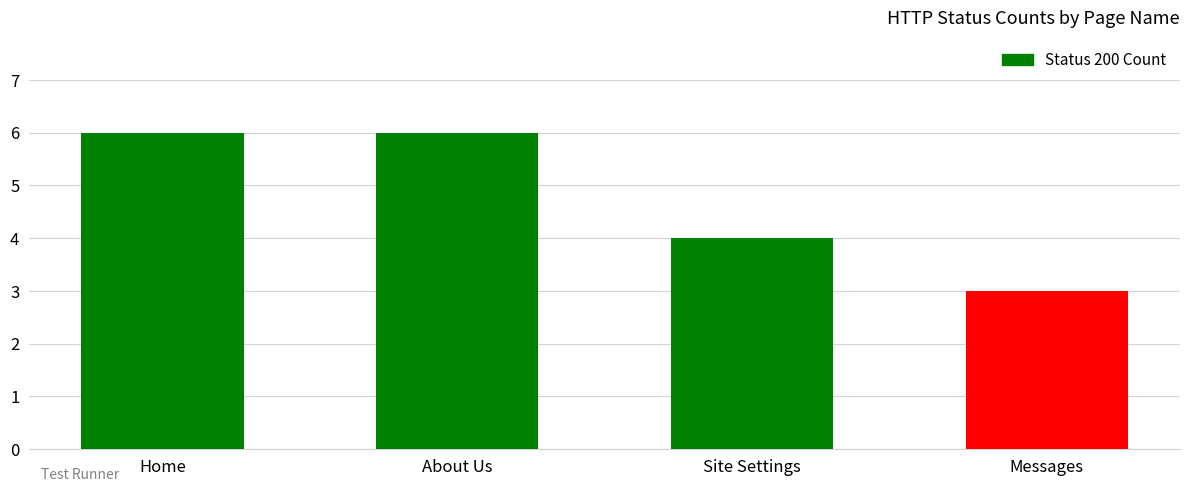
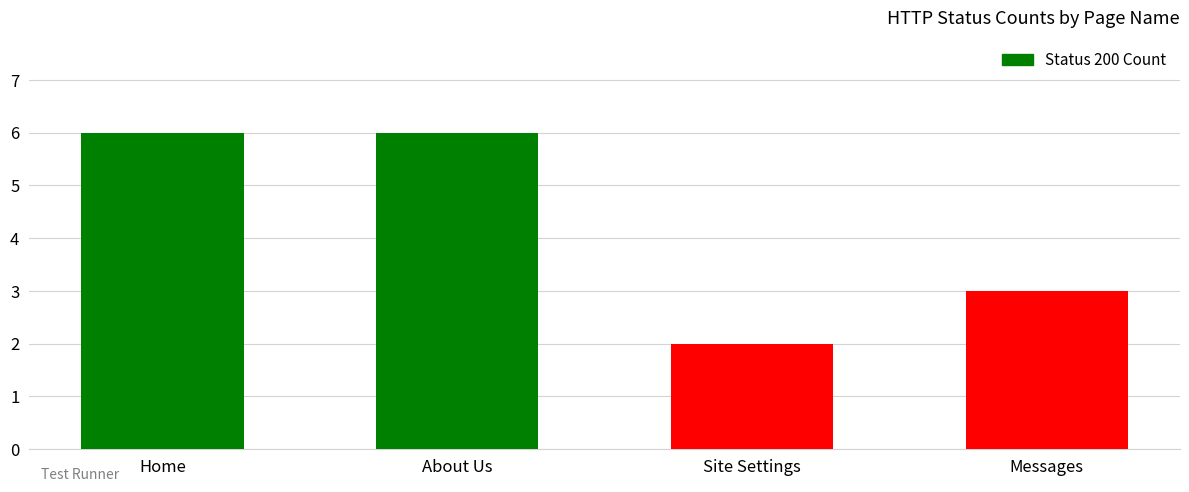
  {
    "Home": 6,
    "About Us": 6,
-   "Site Settings": 4,
+   "Site Settings": 2,
    "Messages": 3
  }
